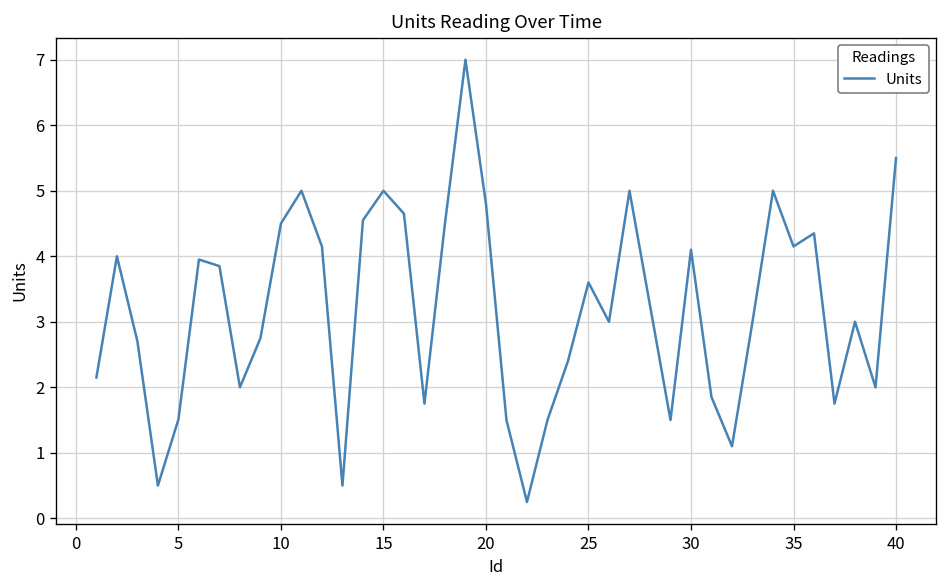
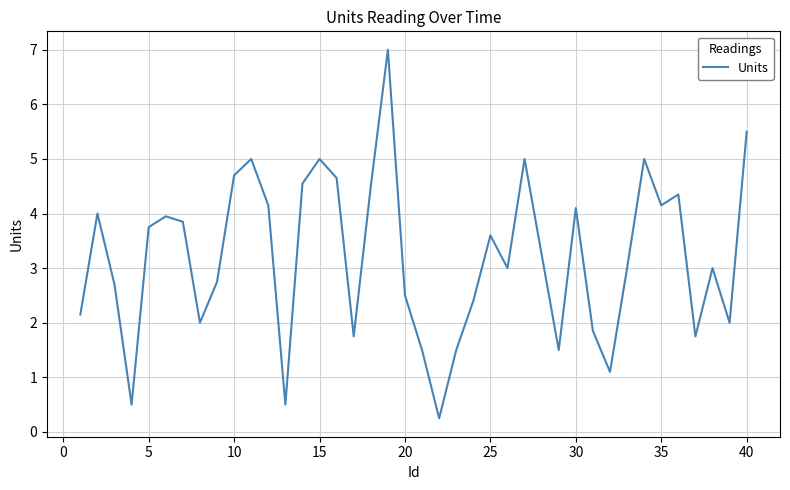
  {
-   "5": 1.5,
-   "10": 4.5,
+   "5": 3.8,
+   "10": 4.7,
    "15": 5.0,
-   "20": 4.8,
+   "20": 2.5,
    "25": 3.6,
    "30": 4.1,
    "35": 4.2,
    "40": 5.5
  }
